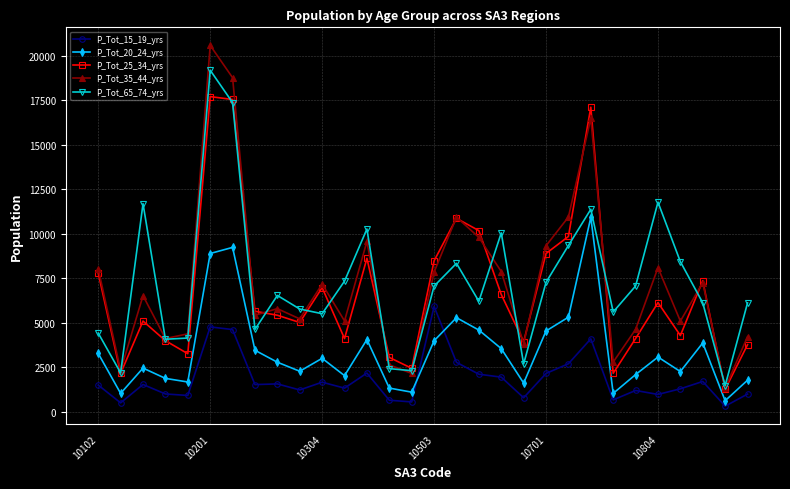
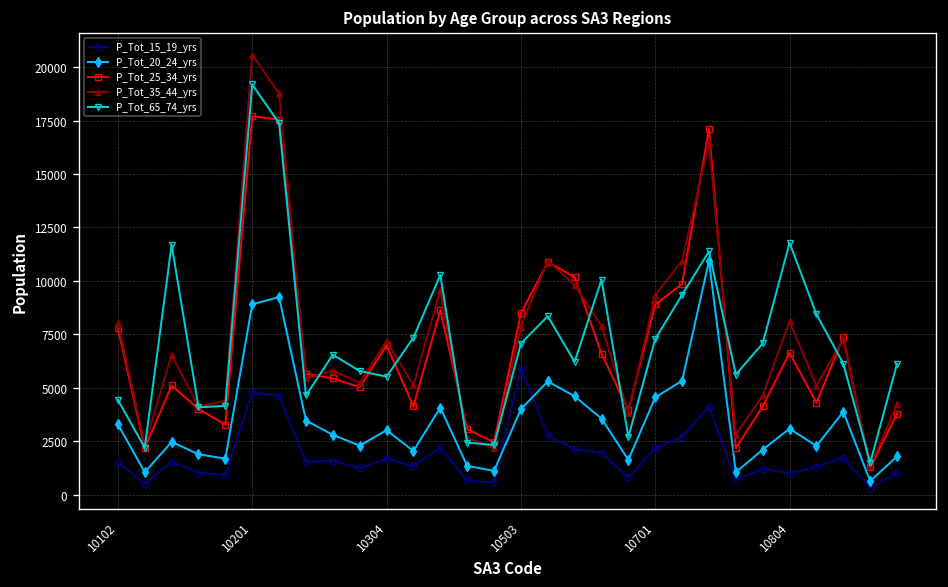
  {
    "P_Tot_15_19_yrs": {
      "10102": 1500,
      "10201": 4800,
      "10304": 1700,
      "10503": 5900,
      "10701": 2200,
      "10804": 1000
    },
    "P_Tot_25_34_yrs": {
      "10102": 7800,
      "10201": 17700,
      "10304": 7000,
      "10503": 8500,
      "10701": 8900,
-     "10804": 6100
+     "10804": 6600
    },
    "P_Tot_35_44_yrs": {
      "10102": 8000,
      "10201": 20600,
      "10304": 7200,
      "10503": 7800,
      "10701": 9300,
      "10804": 8100
    }
  }
